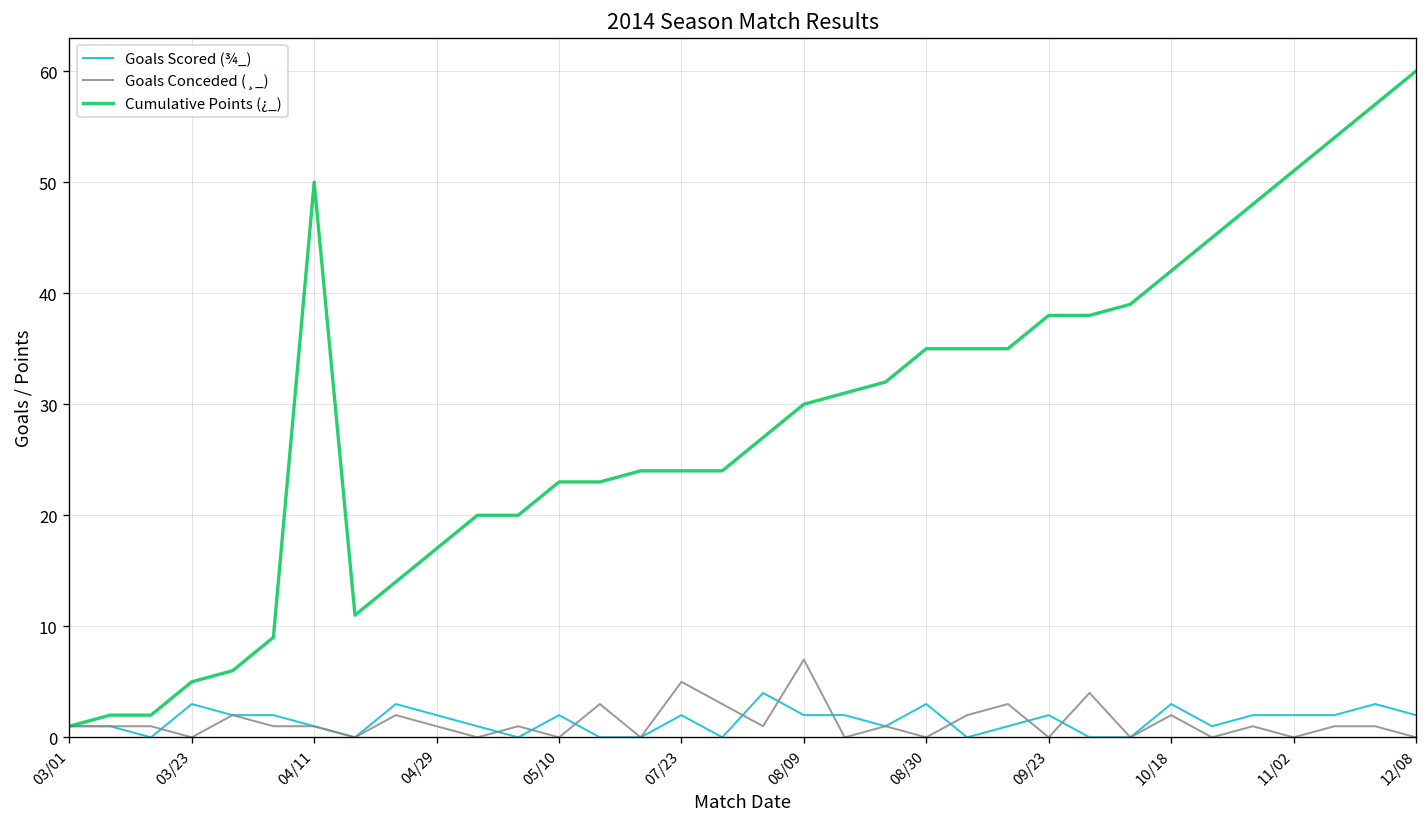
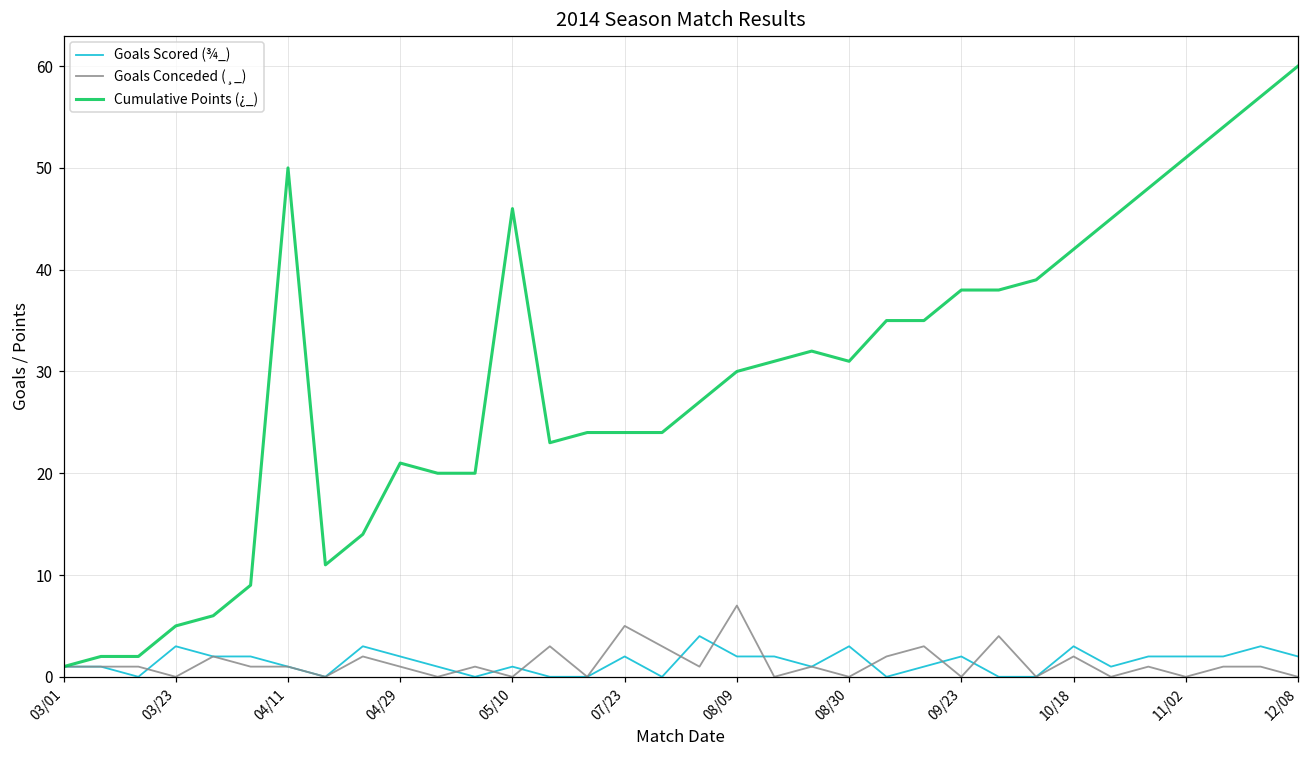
  {
    "Goals Scored (¾_)": {
      "03/23": 3,
      "04/29": 2,
-     "05/10": 2,
+     "05/10": 1,
      "07/23": 2,
      "08/09": 2,
      "08/30": 3,
      "09/23": 2,
      "10/18": 3,
      "11/02": 2,
      "12/08": 2
    },
    "Goals Conceded (¸_)": {
      "03/23": 0,
      "04/29": 1,
      "05/10": 0,
      "07/23": 5,
      "08/09": 7,
      "08/30": 0,
      "09/23": 0,
      "10/18": 2,
      "11/02": 0,
      "12/08": 0
    },
    "Cumulative Points (¿_)": {
      "03/23": 5,
      "04/11": 50,
-     "04/29": 17,
-     "05/10": 23,
+     "04/29": 21,
+     "05/10": 46,
      "07/23": 24,
      "08/09": 30,
-     "08/30": 35,
+     "08/30": 31,
      "09/23": 38,
      "10/18": 42,
      "11/02": 51,
      "12/08": 60
    }
  }
